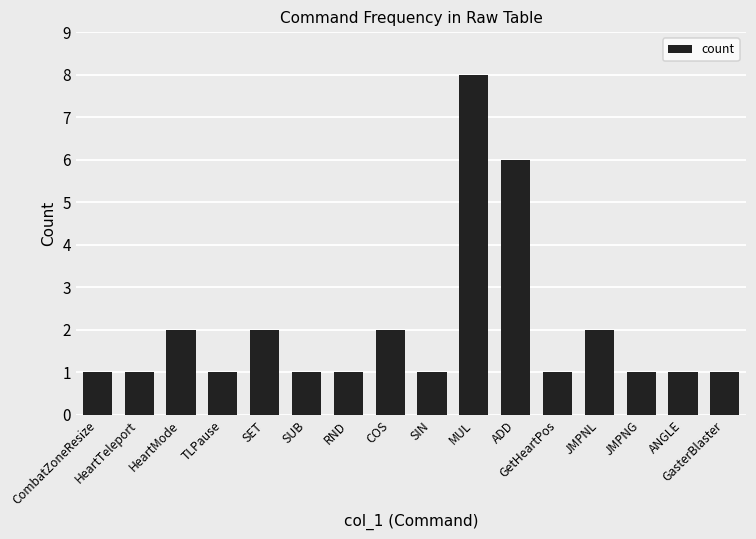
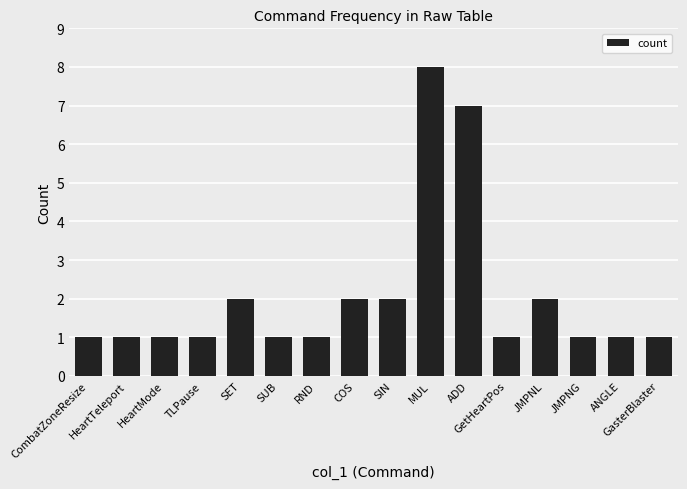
  {
    "CombatZoneResize": 1,
    "HeartTeleport": 1,
-   "HeartMode": 2,
+   "HeartMode": 1,
    "TLPause": 1,
    "SET": 2,
    "SUB": 1,
    "RND": 1,
    "COS": 2,
-   "SIN": 1,
+   "SIN": 2,
    "MUL": 8,
-   "ADD": 6,
+   "ADD": 7,
    "GetHeartPos": 1,
    "JMPNL": 2,
    "JMPNG": 1,
    "ANGLE": 1,
    "GasterBlaster": 1
  }
